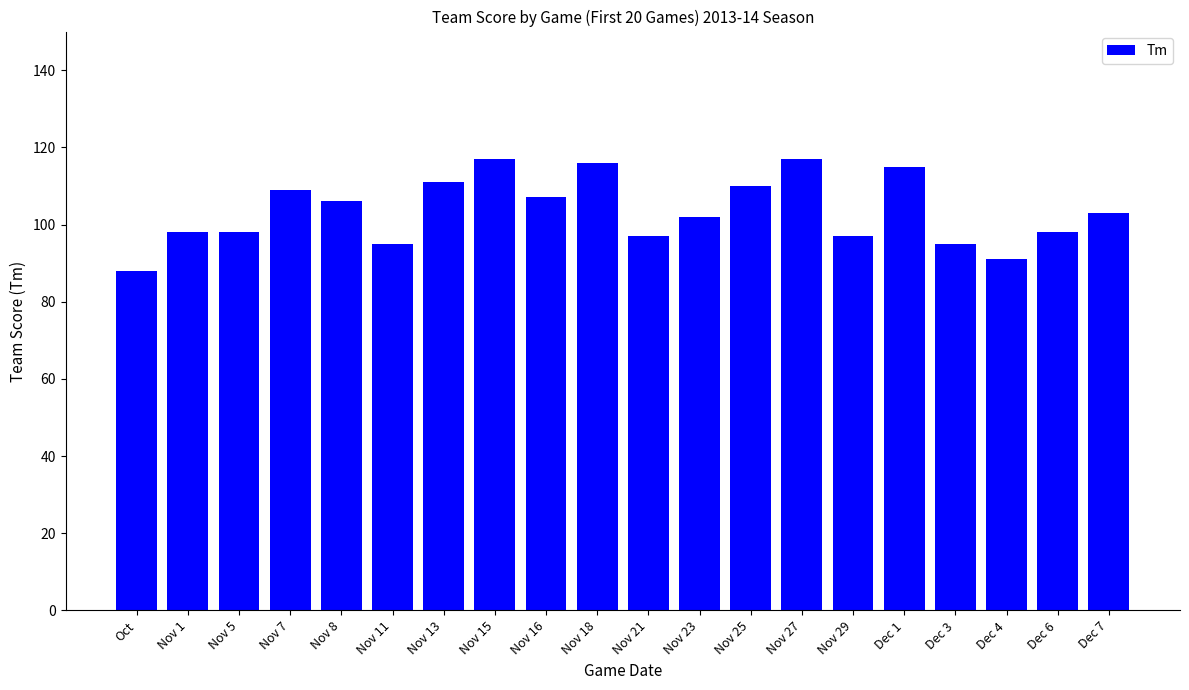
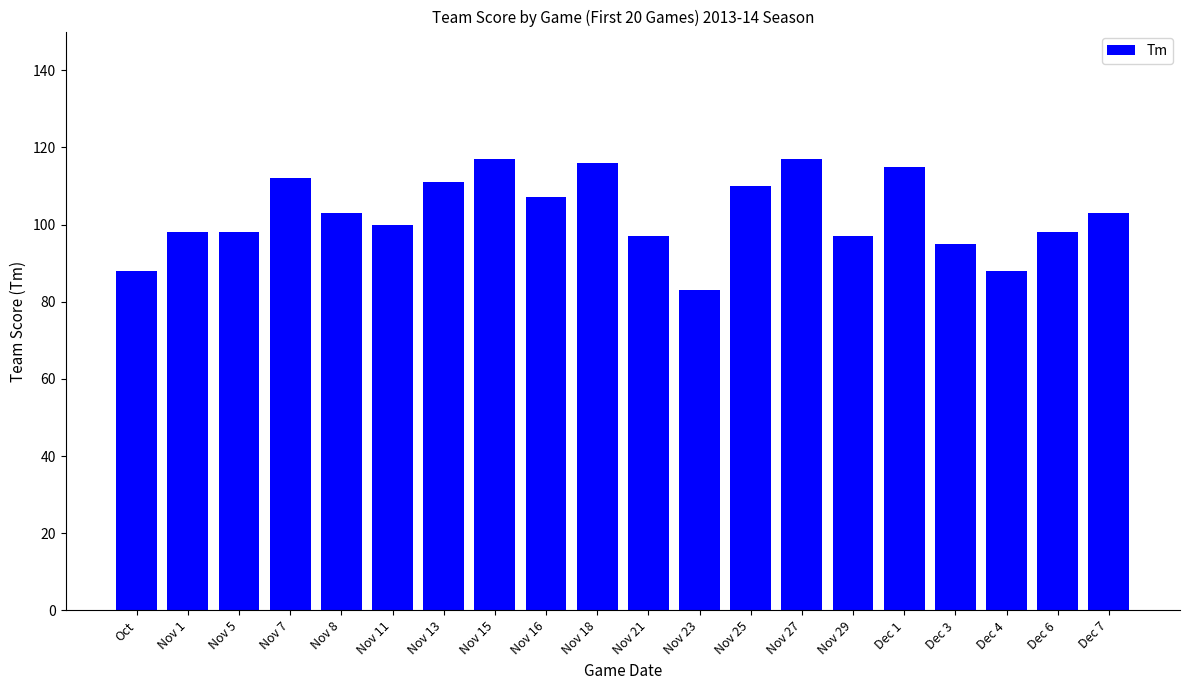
  {
    "Oct": 88,
    "Nov 1": 98,
    "Nov 5": 98,
-   "Nov 7": 109,
-   "Nov 8": 106,
-   "Nov 11": 95,
+   "Nov 7": 112,
+   "Nov 8": 103,
+   "Nov 11": 100,
    "Nov 13": 111,
    "Nov 15": 117,
    "Nov 16": 107,
    "Nov 18": 116,
    "Nov 21": 97,
-   "Nov 23": 102,
+   "Nov 23": 83,
    "Nov 25": 110,
    "Nov 27": 117,
    "Nov 29": 97,
    "Dec 1": 115,
    "Dec 3": 95,
-   "Dec 4": 91,
+   "Dec 4": 88,
    "Dec 6": 98,
    "Dec 7": 103
  }
